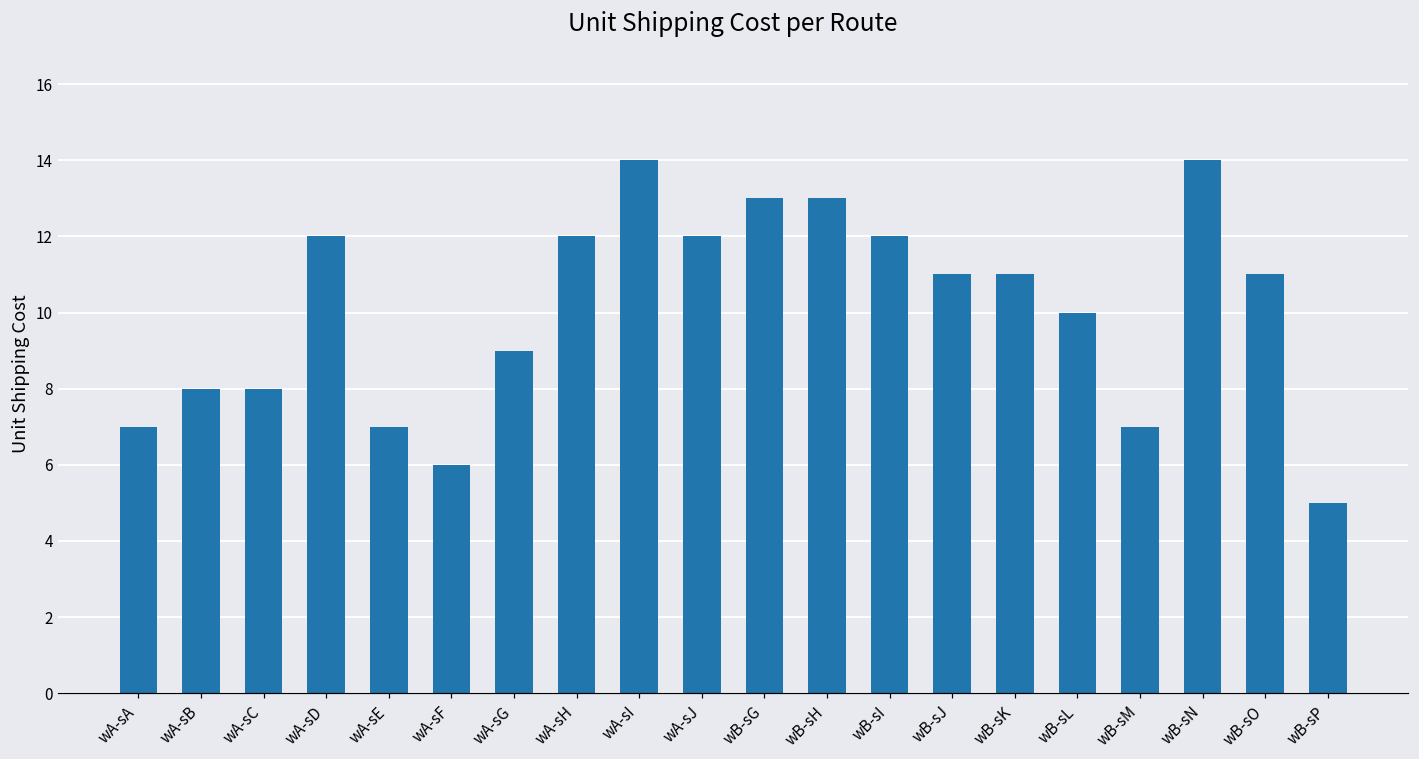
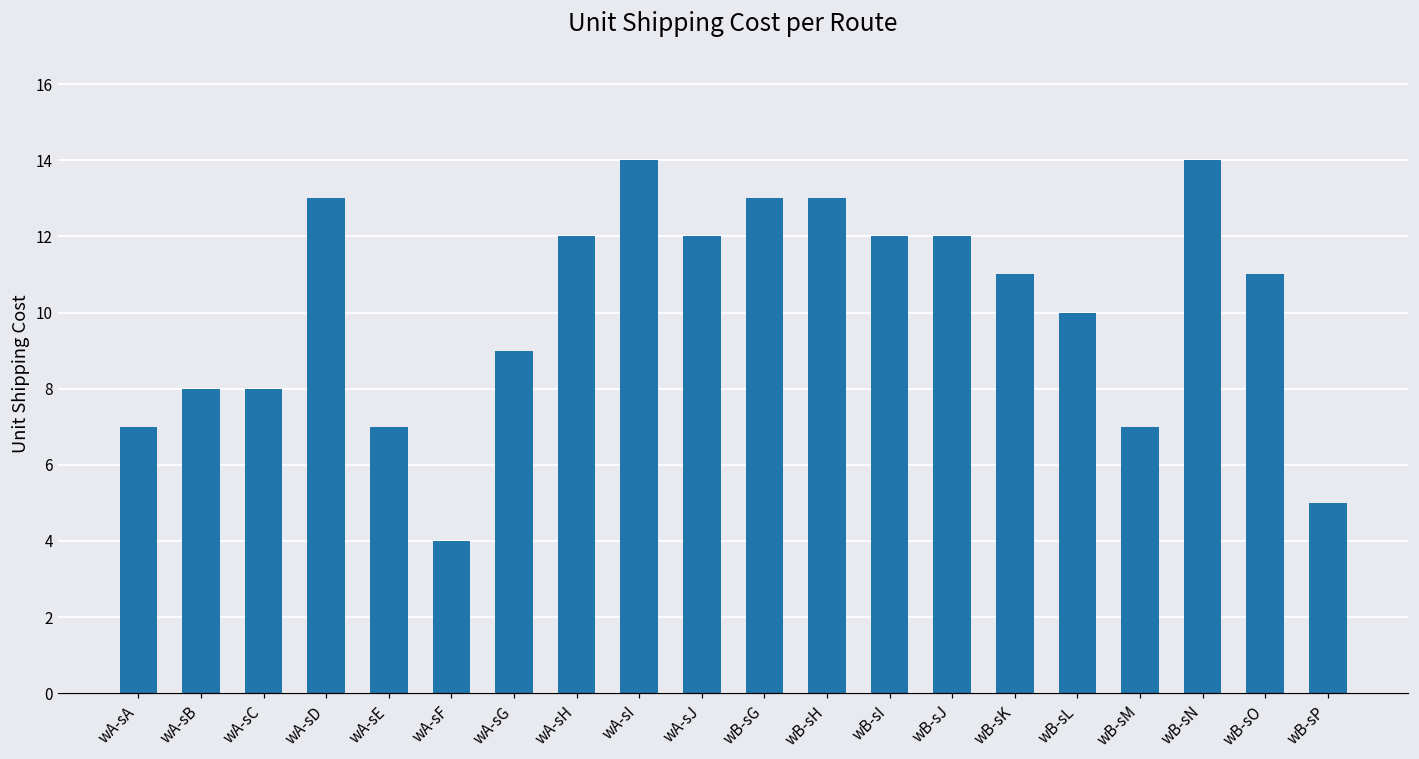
  {
    "wA-sA": 7,
    "wA-sB": 8,
    "wA-sC": 8,
-   "wA-sD": 12,
+   "wA-sD": 13,
    "wA-sE": 7,
-   "wA-sF": 6,
+   "wA-sF": 4,
    "wA-sG": 9,
    "wA-sH": 12,
    "wA-sI": 14,
    "wA-sJ": 12,
    "wB-sG": 13,
    "wB-sH": 13,
    "wB-sI": 12,
-   "wB-sJ": 11,
+   "wB-sJ": 12,
    "wB-sK": 11,
    "wB-sL": 10,
    "wB-sM": 7,
    "wB-sN": 14,
    "wB-sO": 11,
    "wB-sP": 5
  }
